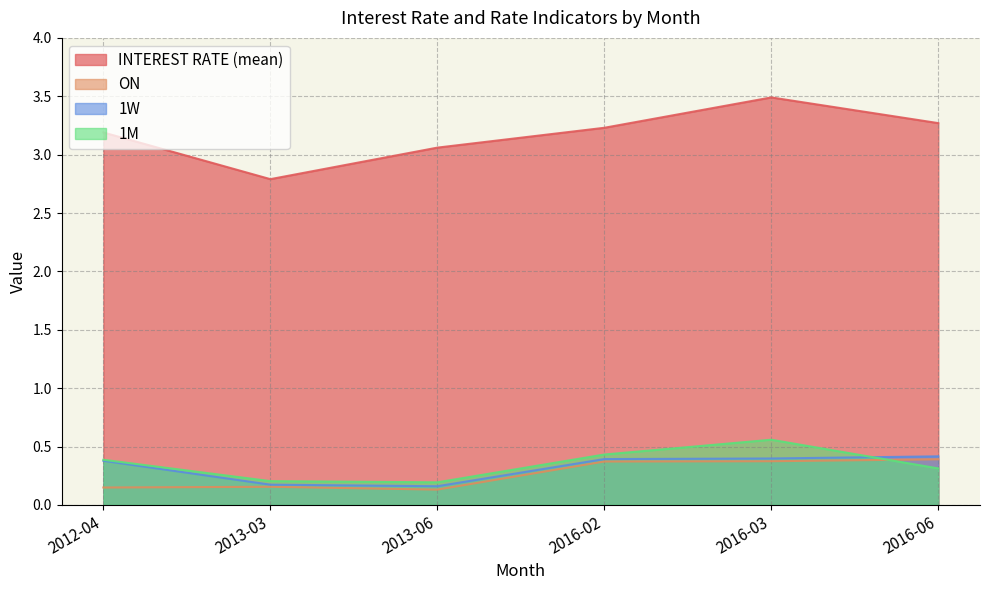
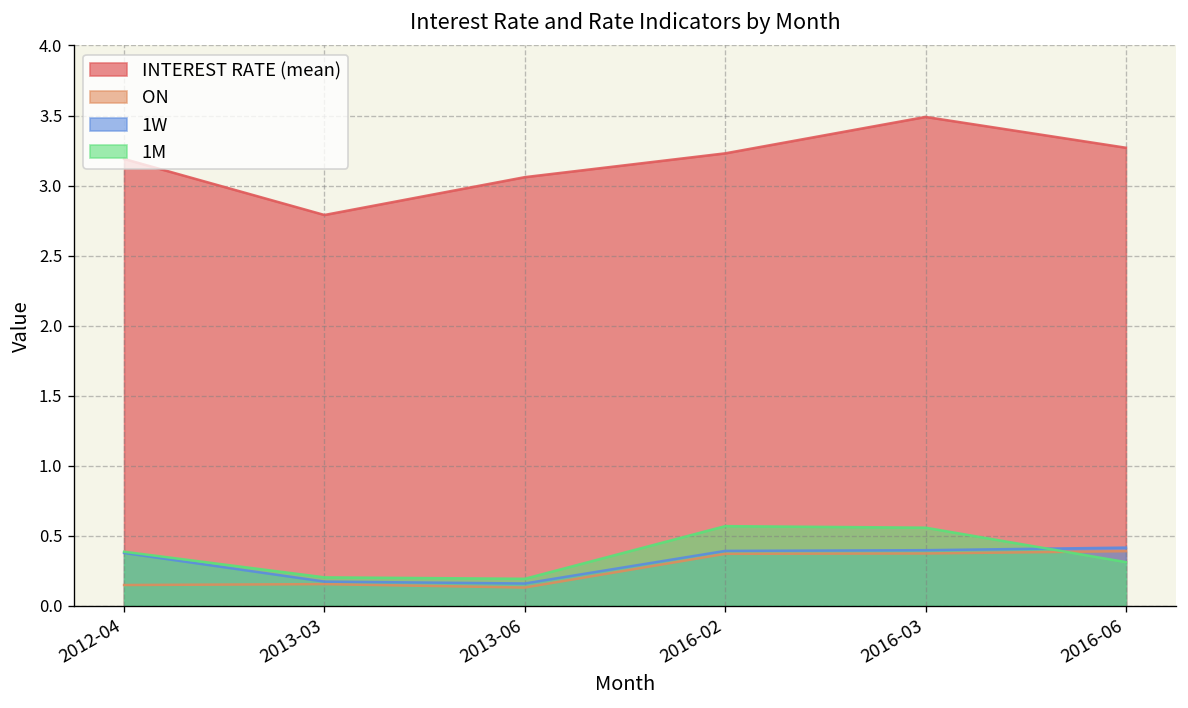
  {
    "1W": {
      "2013-06": 0.16,
      "2016-03": 0.40,
      "2016-06": 0.42
    },
    "1M": {
      "2013-03": 0.20,
      "2013-06": 0.19,
-     "2016-02": 0.43,
+     "2016-02": 0.57,
      "2016-03": 0.56,
      "2016-06": 0.31
    }
  }
